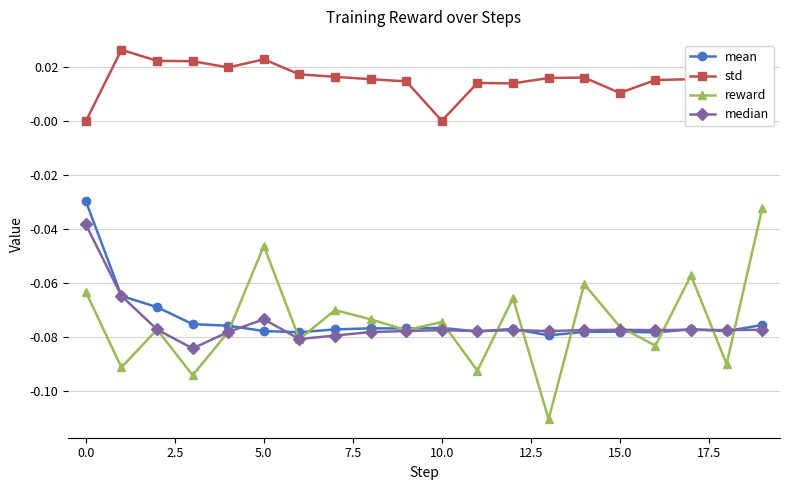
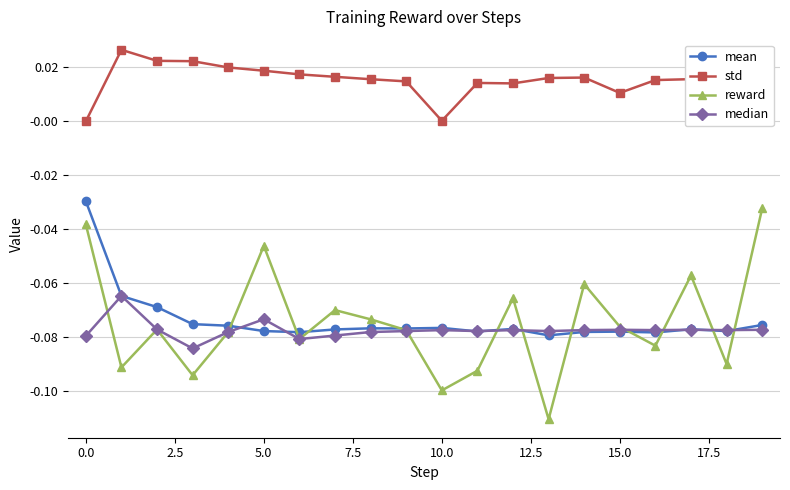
  {
    "mean": {
      "0.0": -0.030,
      "5.0": -0.078
    },
    "std": {
      "0.0": 0.000,
-     "5.0": 0.023,
+     "5.0": 0.019,
      "10.0": 0.000,
      "15.0": 0.011
    },
    "reward": {
-     "0.0": -0.063,
+     "0.0": -0.038,
      "5.0": -0.046,
-     "10.0": -0.074,
+     "10.0": -0.100,
      "15.0": -0.076
    },
    "median": {
-     "0.0": -0.038,
+     "0.0": -0.080,
      "5.0": -0.073
    }
  }
